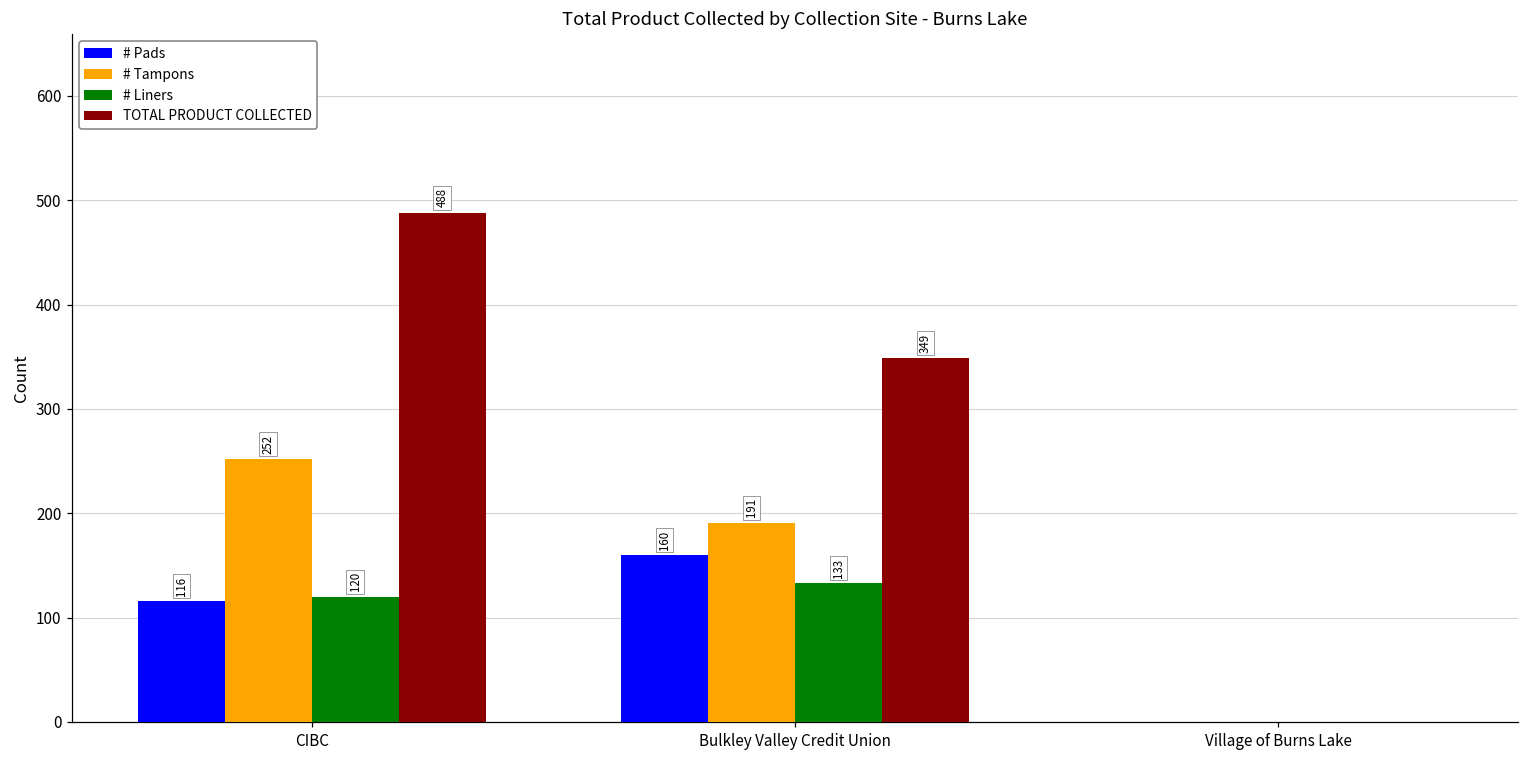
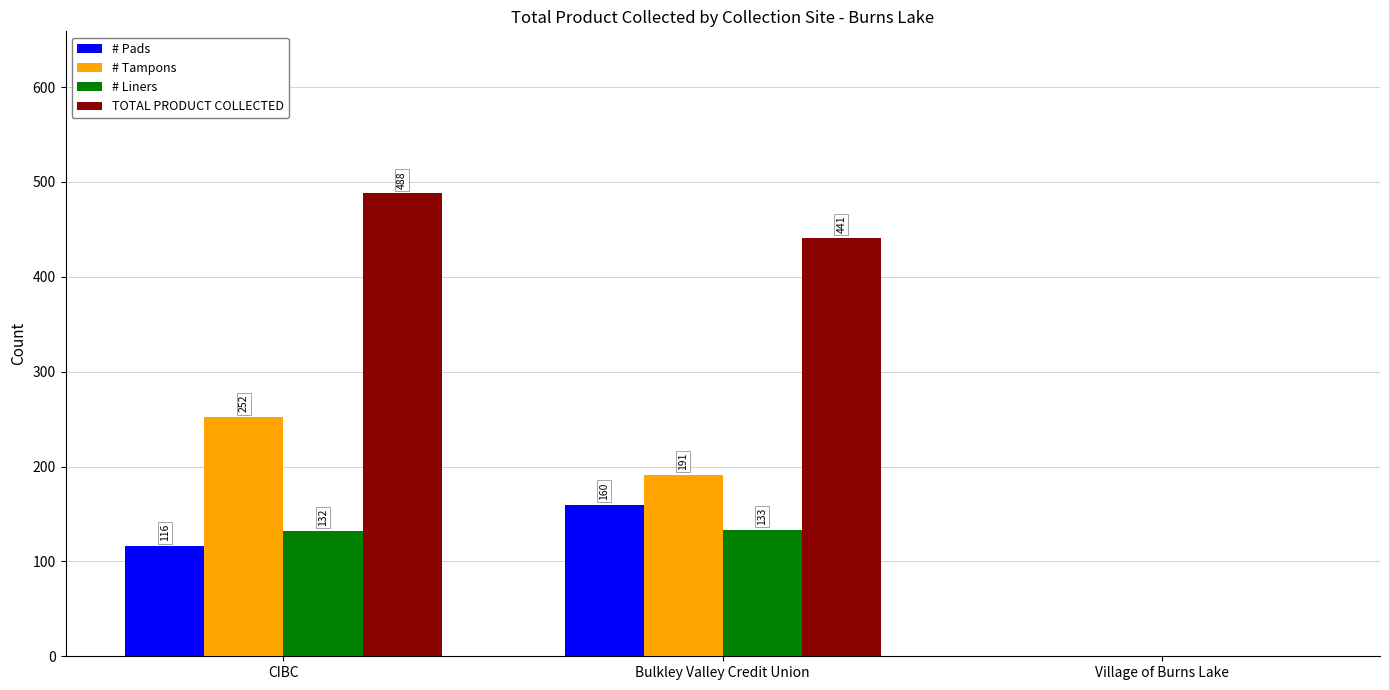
  {
    "# Pads": {
      "Village of Burns Lake": 0
    },
    "# Tampons": {
      "Village of Burns Lake": 0
    },
    "# Liners": {
-     "CIBC": 120
+     "CIBC": 132
    },
    "TOTAL PRODUCT COLLECTED": {
-     "Bulkley Valley Credit Union": 349
+     "Bulkley Valley Credit Union": 441
    }
  }
